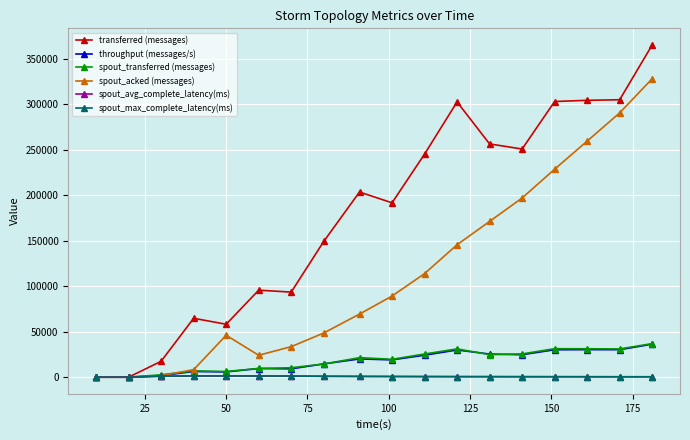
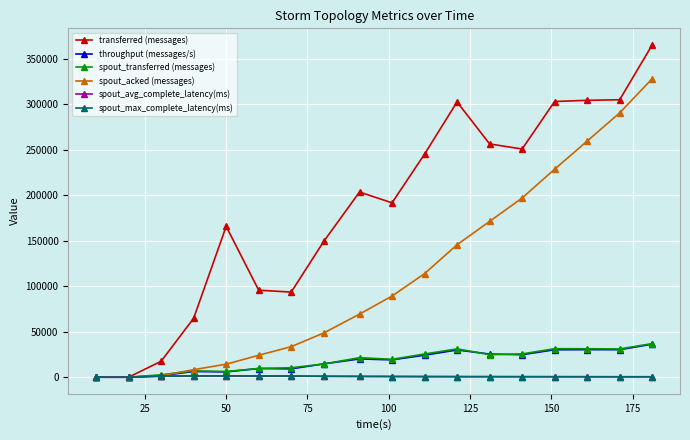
  {
    "transferred (messages)": {
-     "50": 60000
+     "50": 170000
    },
    "spout_acked (messages)": {
-     "50": 50000
+     "50": 10000
    },
    "spout_max_complete_latency(ms)": {
      "50": 0
    }
  }
